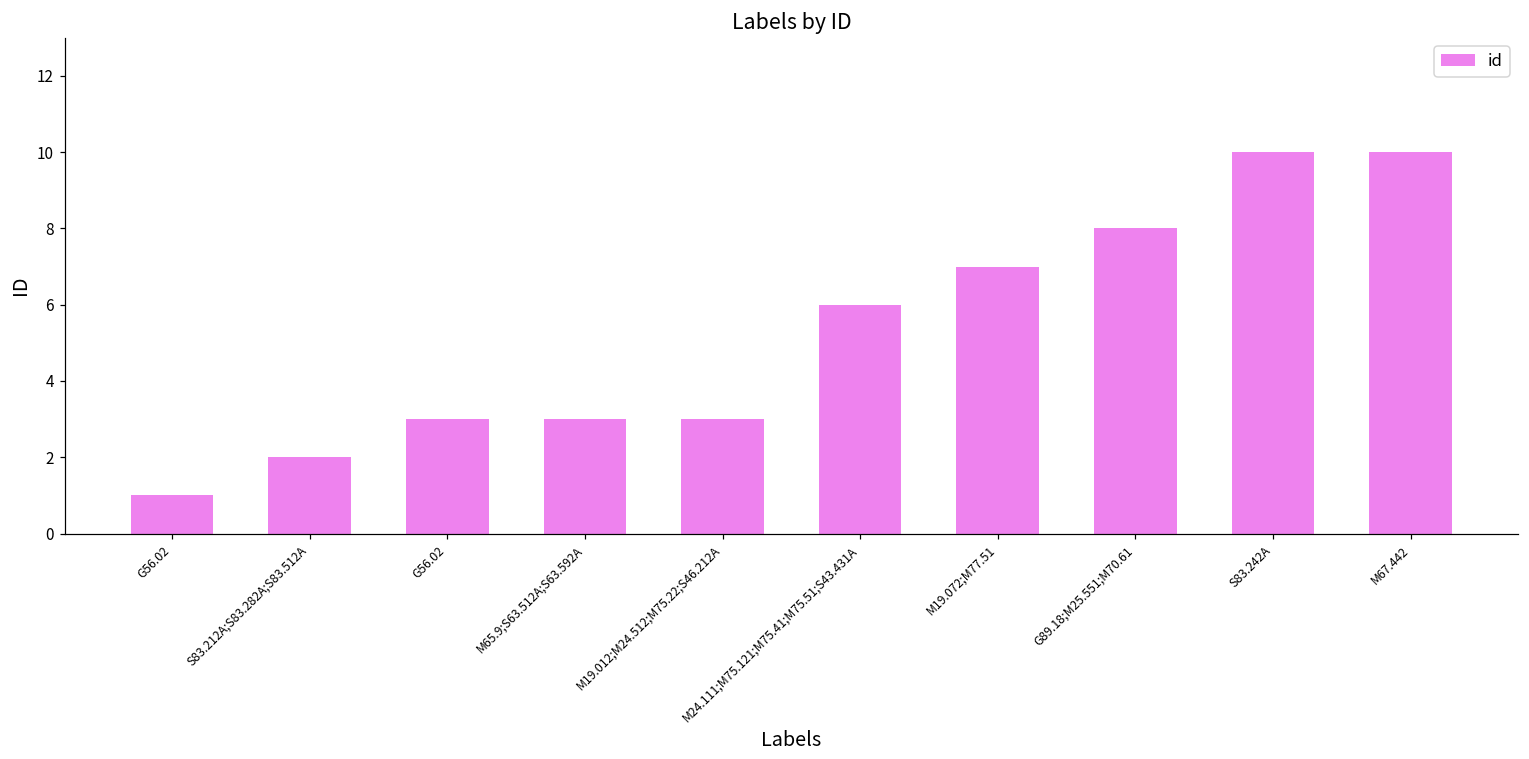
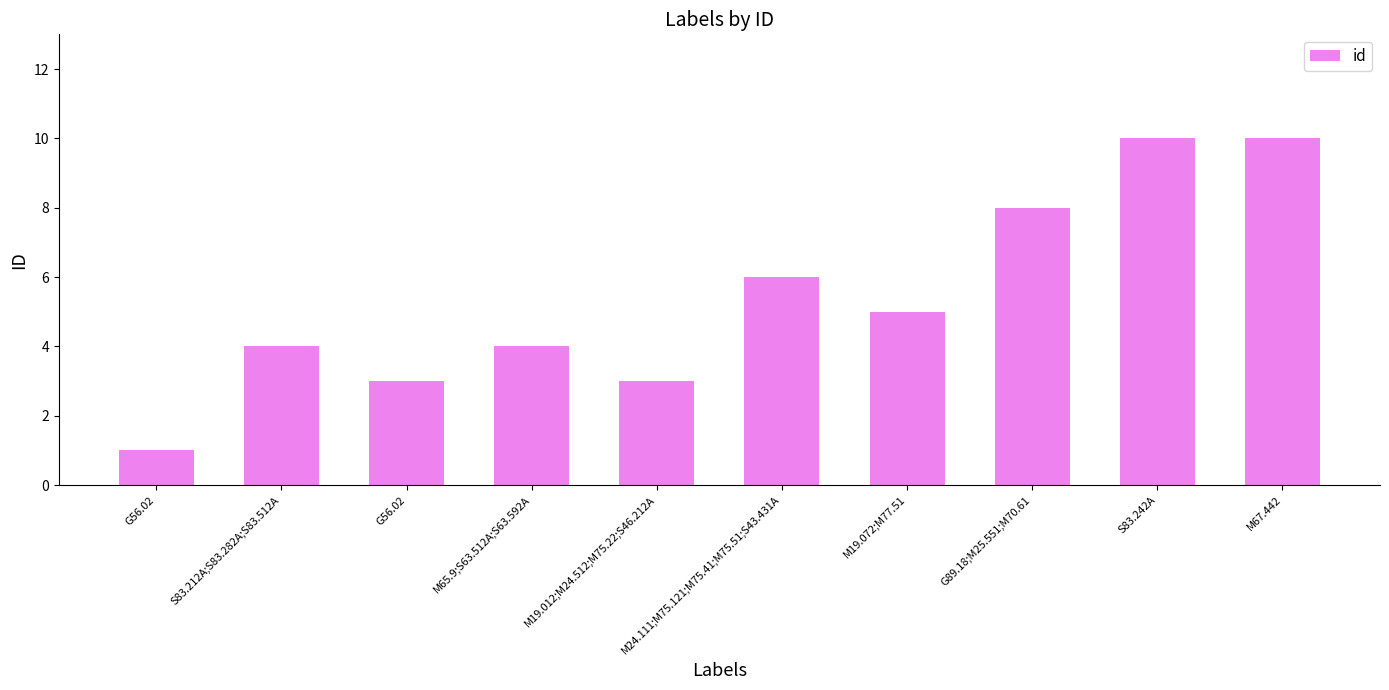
  {
-   "S83.212A;S83.282A;S83.512A": 2,
-   "M65.9;S63.512A;S63.592A": 3,
+   "S83.212A;S83.282A;S83.512A": 4,
+   "M65.9;S63.512A;S63.592A": 4,
    "M19.012;M24.512;M75.22;S46.212A": 3,
    "M24.111;M75.121;M75.41;M75.51;S43.431A": 6,
-   "M19.072;M77.51": 7,
+   "M19.072;M77.51": 5,
    "G89.18;M25.551;M70.61": 8,
    "S83.242A": 10,
    "M67.442": 10
  }
